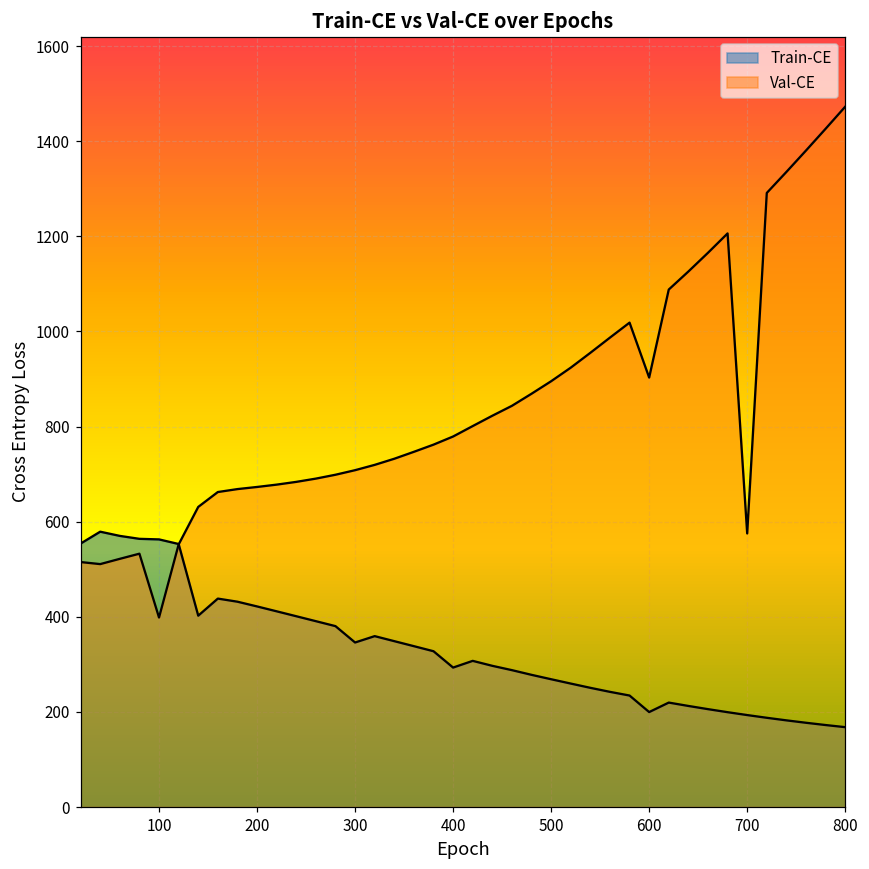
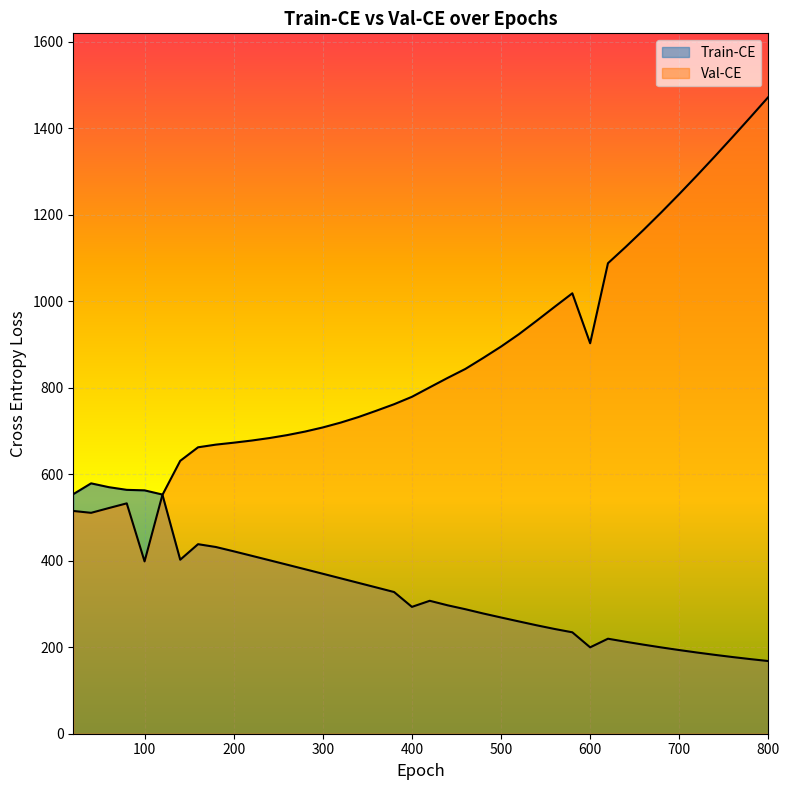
  {
    "Train-CE": {
      "100": 560,
      "200": 420,
-     "300": 350,
+     "300": 370,
      "400": 290,
      "500": 270,
      "600": 200,
      "700": 190,
      "800": 170
    },
    "Val-CE": {
      "100": 400,
      "200": 670,
      "300": 710,
      "400": 780,
      "500": 900,
      "600": 900,
-     "700": 580,
+     "700": 1250,
      "800": 1470
    }
  }
